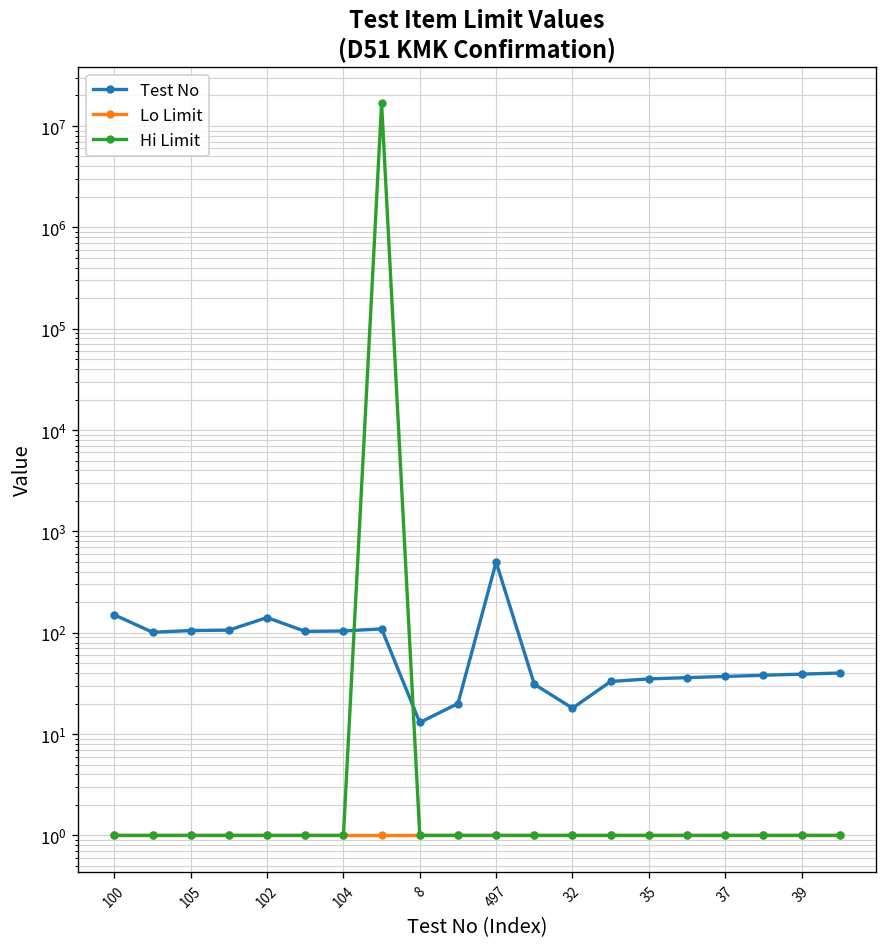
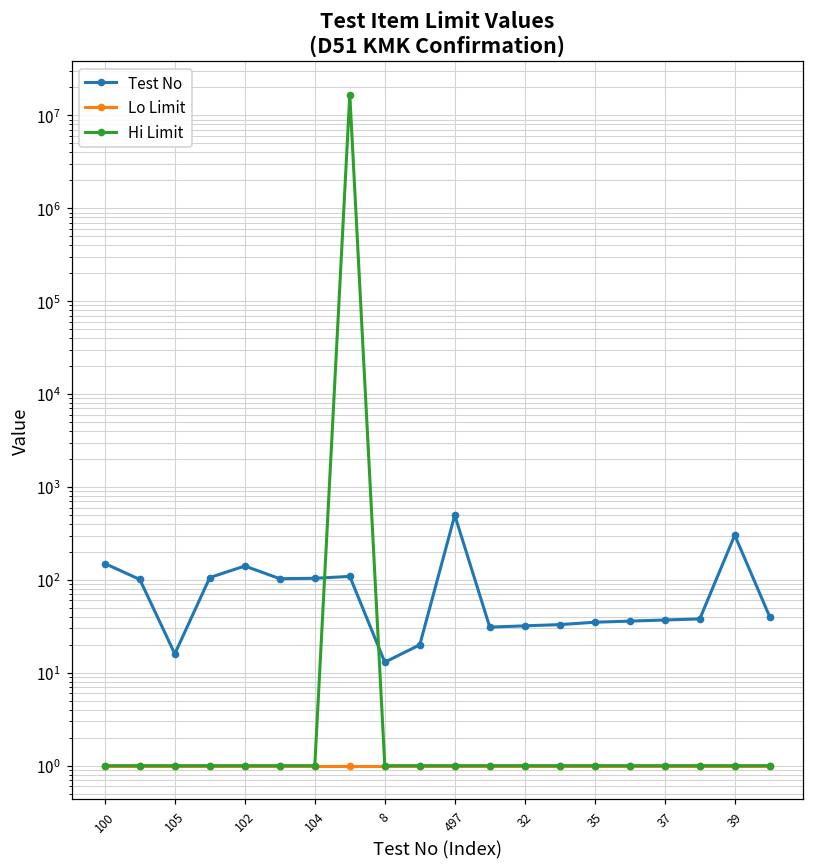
  {
    "Test No": {
      "100": 150,
-     "105": 110,
+     "105": 16,
      "102": 140,
      "104": 100,
      "8": 13,
      "497": 500,
-     "32": 18,
+     "32": 32,
      "35": 35,
      "37": 40,
-     "39": 40
+     "39": 300
    }
  }
